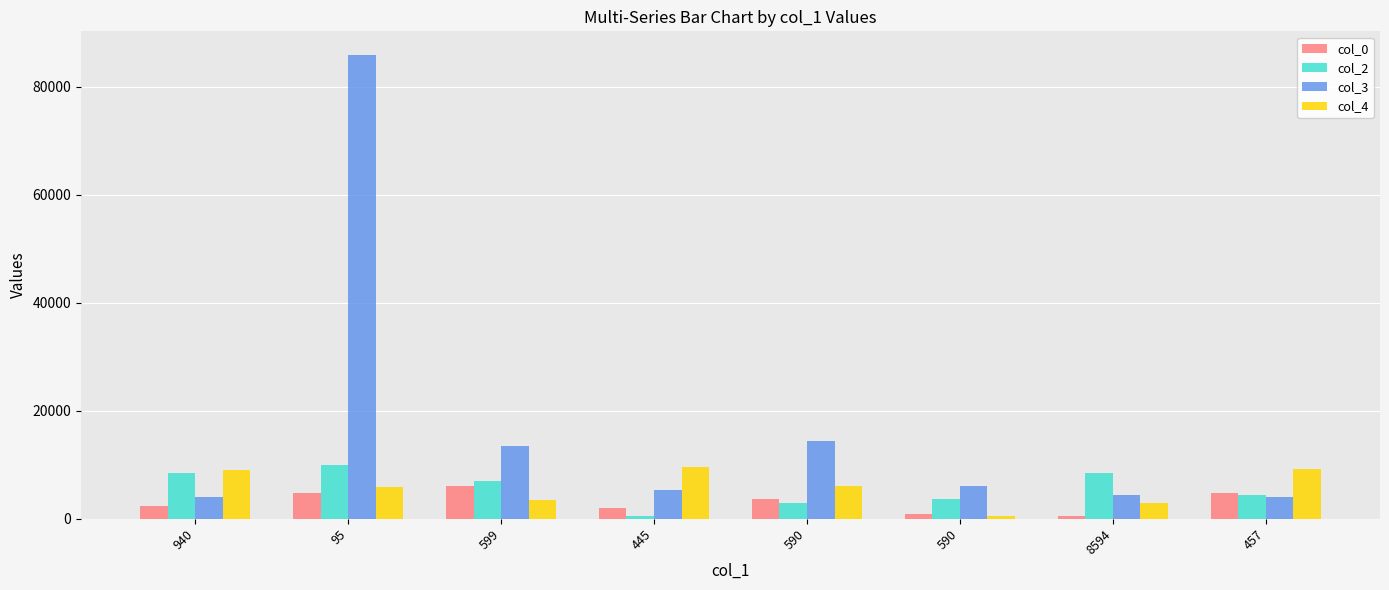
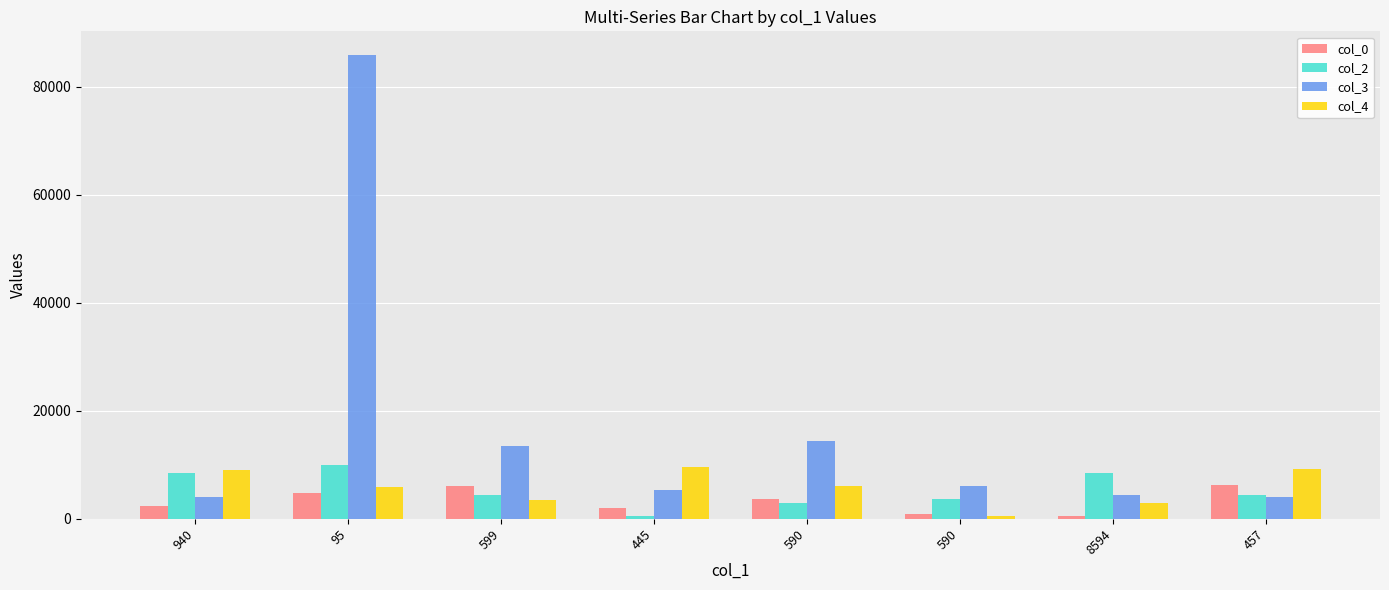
  {
    "col_0": {
      "940": 2000,
      "95": 5000,
      "599": 6000,
      "445": 2000,
      "8594": 0,
-     "457": 5000
+     "457": 6000
    },
    "col_2": {
      "940": 8000,
      "95": 10000,
-     "599": 7000,
+     "599": 4000,
      "445": 0,
      "8594": 8000,
      "457": 4000
    },
    "col_3": {
      "940": 4000,
      "95": 86000,
      "599": 14000,
      "445": 5000,
      "8594": 4000,
      "457": 4000
    },
    "col_4": {
      "940": 9000,
      "95": 6000,
      "599": 3000,
      "445": 10000,
      "8594": 3000,
      "457": 9000
    }
  }
